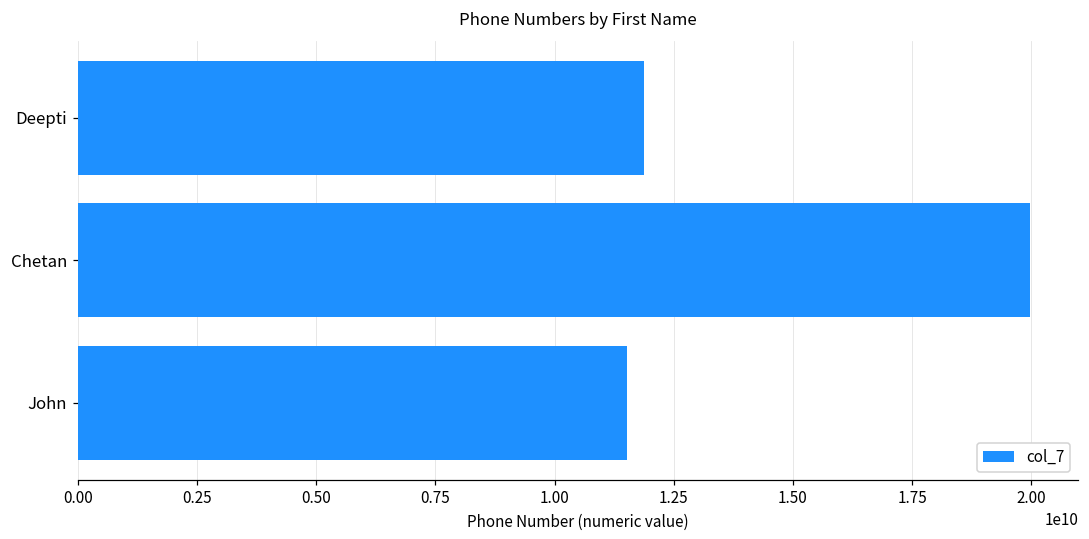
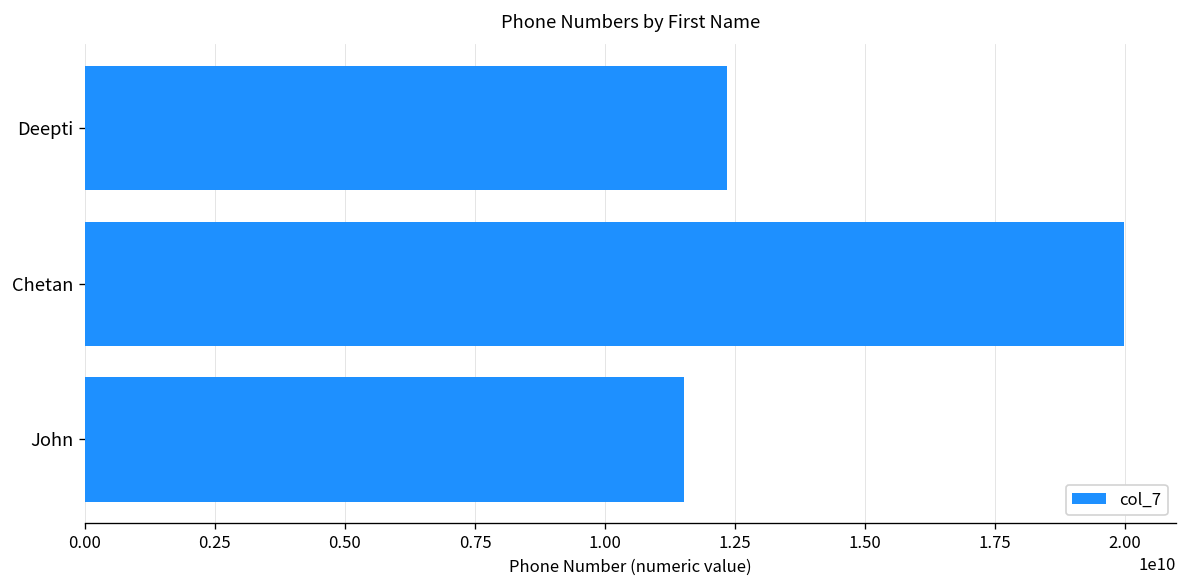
  {
-   "Deepti": 11900000000,
+   "Deepti": 12300000000,
    "Chetan": 20000000000,
    "John": 11500000000
  }
